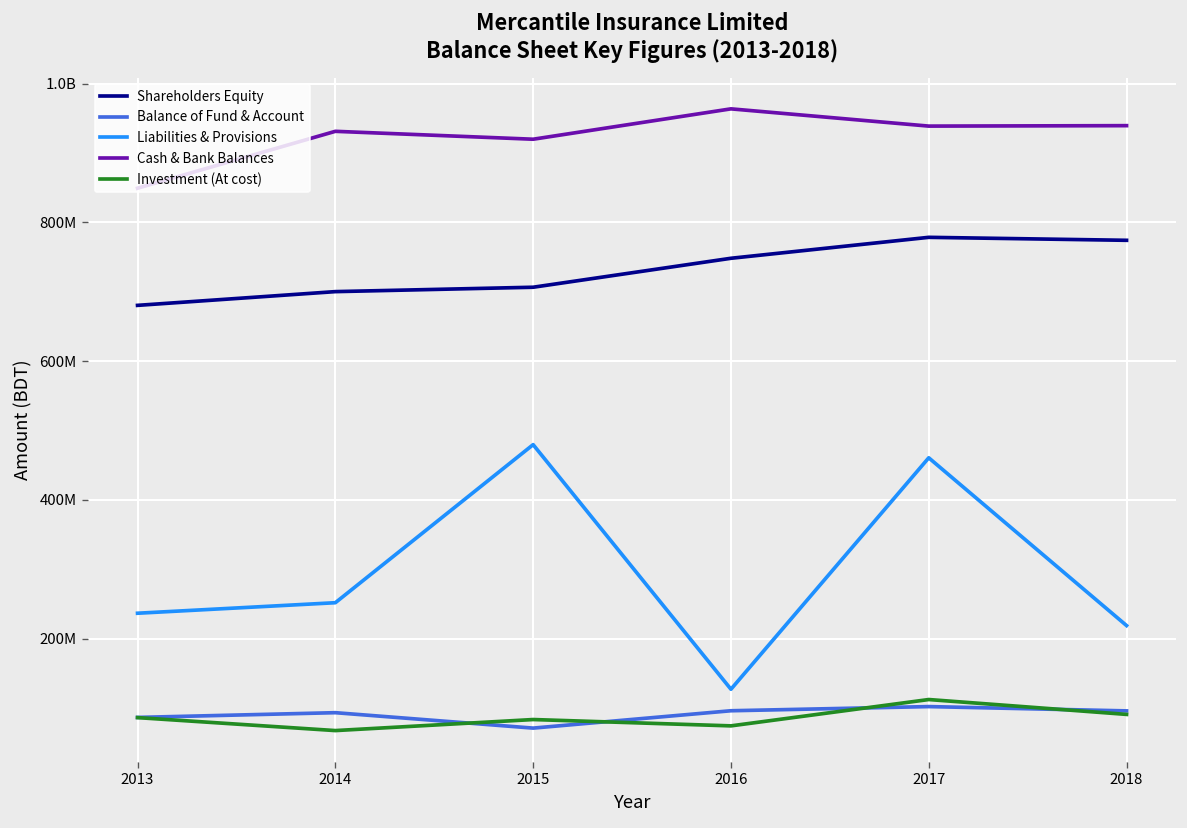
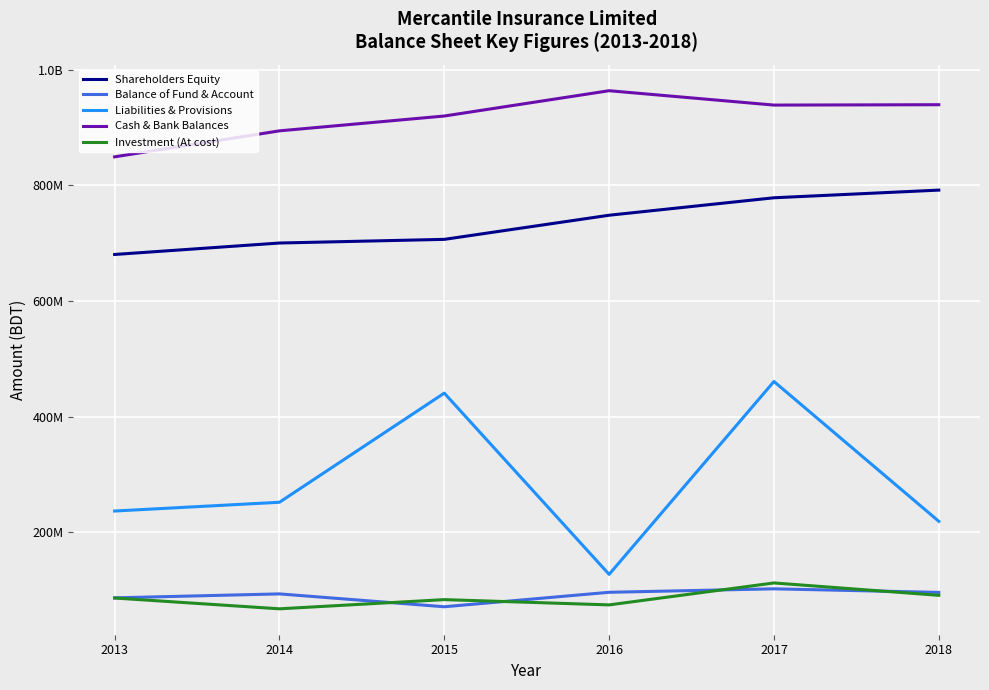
  {
    "Shareholders Equity": {
      "2013": 680000000,
      "2014": 700000000,
      "2015": 710000000,
      "2016": 750000000,
      "2017": 780000000,
-     "2018": 770000000
+     "2018": 790000000
    },
    "Balance of Fund & Account": {
      "2014": 90000000,
      "2015": 70000000,
      "2016": 100000000,
      "2017": 100000000,
      "2018": 100000000
    },
    "Liabilities & Provisions": {
      "2013": 240000000,
      "2014": 250000000,
-     "2015": 480000000,
+     "2015": 440000000,
      "2016": 130000000,
      "2017": 460000000,
      "2018": 220000000
    },
    "Cash & Bank Balances": {
      "2013": 850000000,
-     "2014": 930000000,
+     "2014": 890000000,
      "2015": 920000000,
      "2016": 960000000,
      "2017": 940000000,
      "2018": 940000000
    },
    "Investment (At cost)": {
      "2014": 70000000,
      "2015": 80000000,
      "2016": 70000000,
      "2017": 110000000,
      "2018": 90000000
    }
  }
